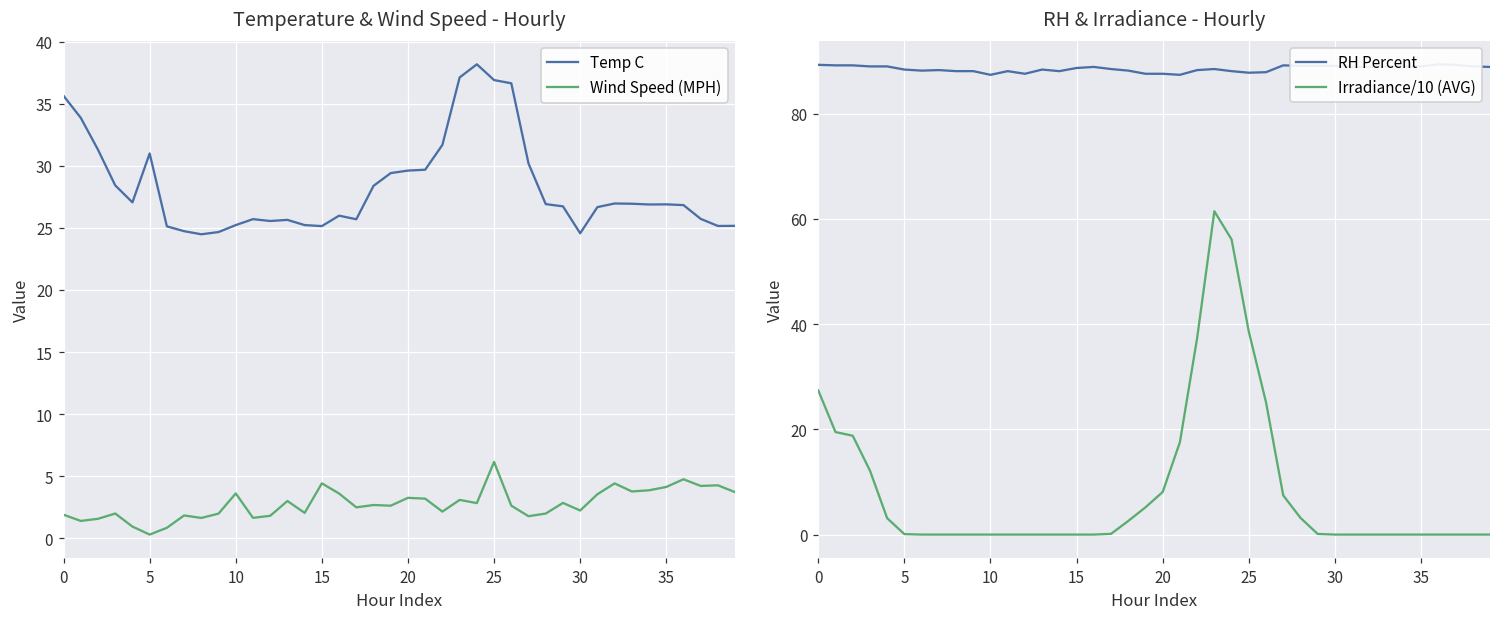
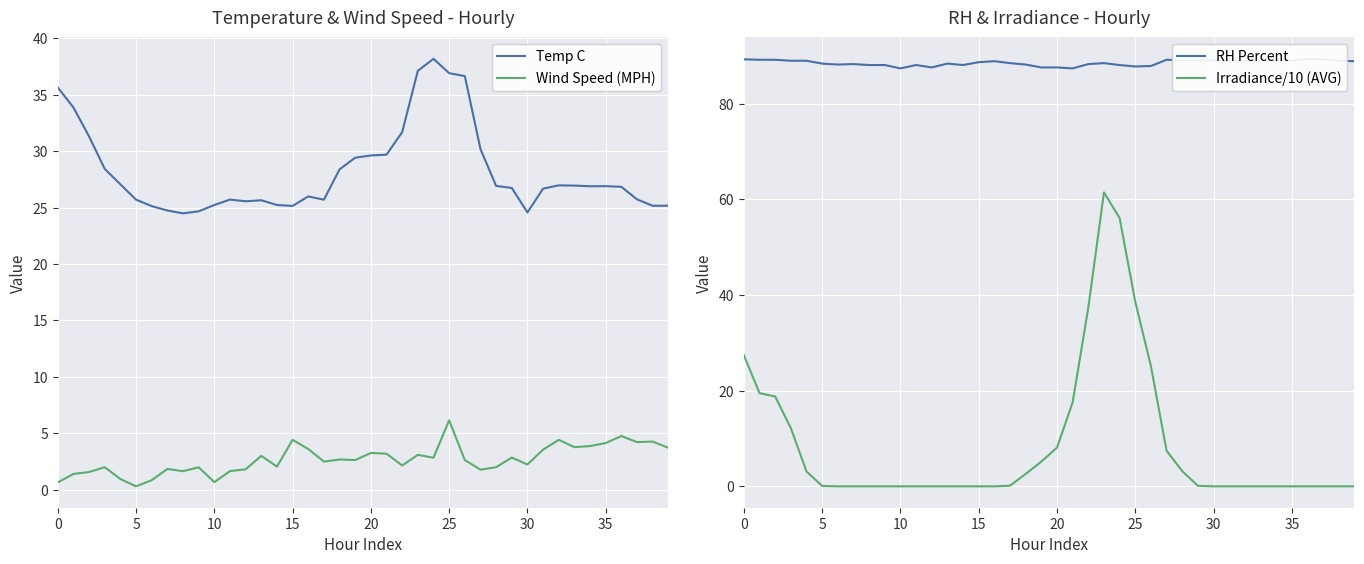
  {
    "Temperature & Wind Speed - Hourly": {
      "Temp C": {
        "0": 35.6,
-       "5": 31.0,
+       "5": 25.7,
        "10": 25.2,
        "15": 25.2,
        "20": 29.6,
        "25": 36.9,
        "30": 24.6,
        "35": 26.9
      },
      "Wind Speed (MPH)": {
-       "0": 1.9,
+       "0": 0.7,
        "5": 0.3,
-       "10": 3.6,
+       "10": 0.7,
        "15": 4.4,
        "20": 3.3,
        "25": 6.2,
        "30": 2.2,
        "35": 4.1
      }
    },
    "RH & Irradiance - Hourly": {
      "RH Percent": {
        "0": 89,
        "5": 88,
        "10": 87,
        "15": 89,
        "20": 88,
        "25": 88
      },
      "Irradiance/10 (AVG)": {
        "0": 27,
        "5": 0,
        "10": 0,
        "15": 0,
        "20": 8,
        "25": 39,
        "30": 0,
        "35": 0
      }
    }
  }
